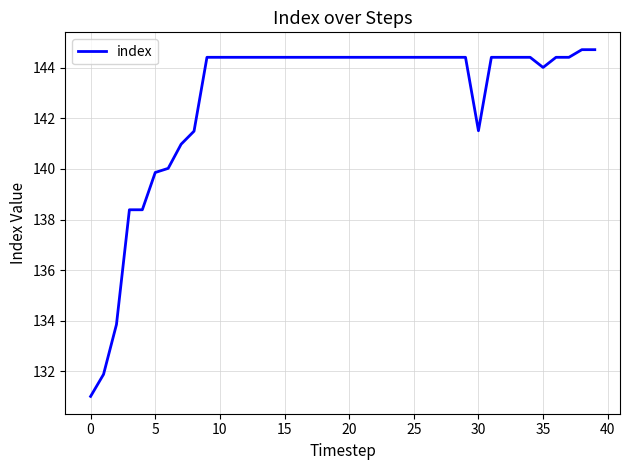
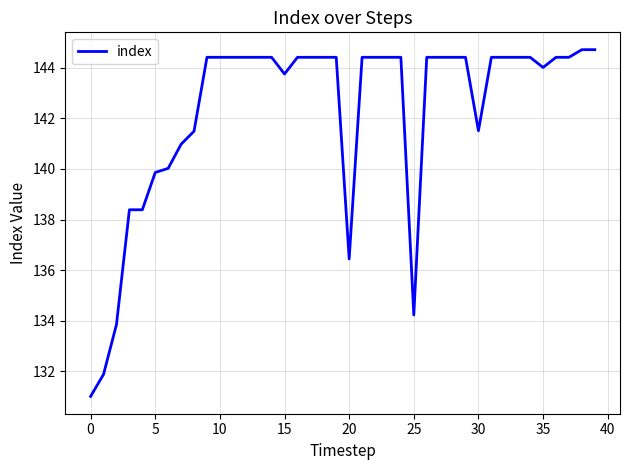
  {
    "0": 131.0,
    "5": 139.9,
    "10": 144.4,
-   "15": 144.4,
-   "20": 144.4,
-   "25": 144.4,
+   "15": 143.8,
+   "20": 136.4,
+   "25": 134.2,
    "30": 141.5,
    "35": 144.0
  }
